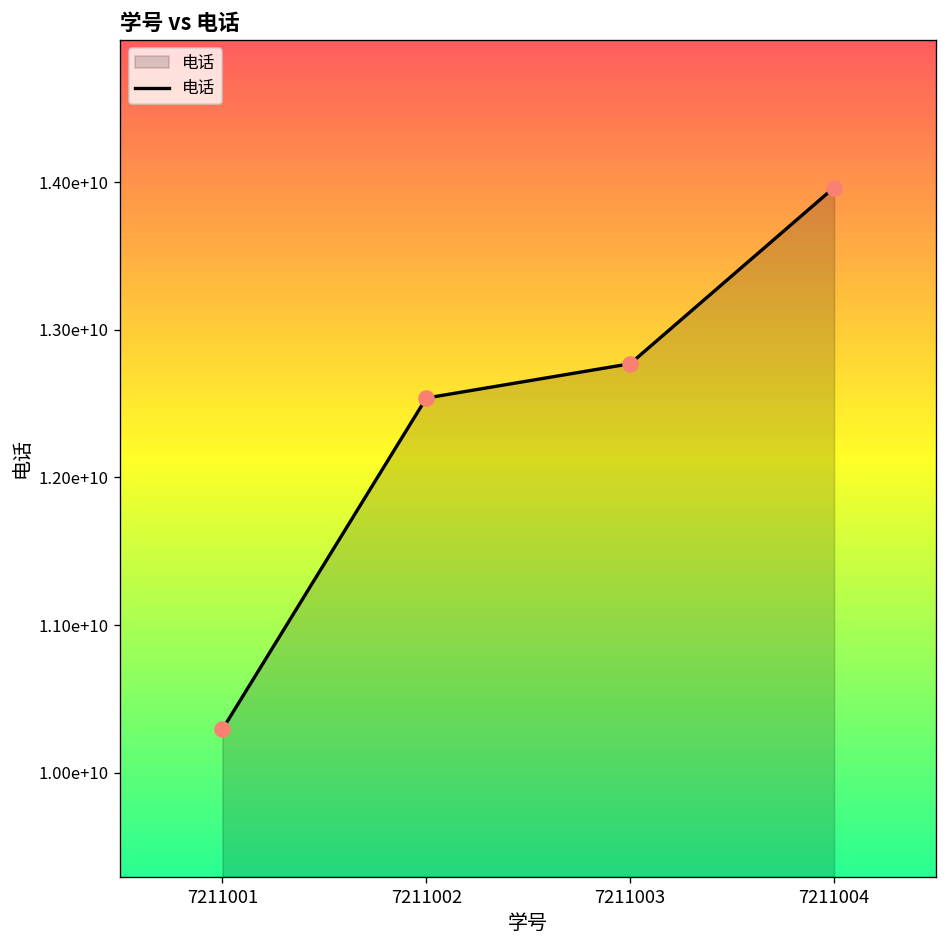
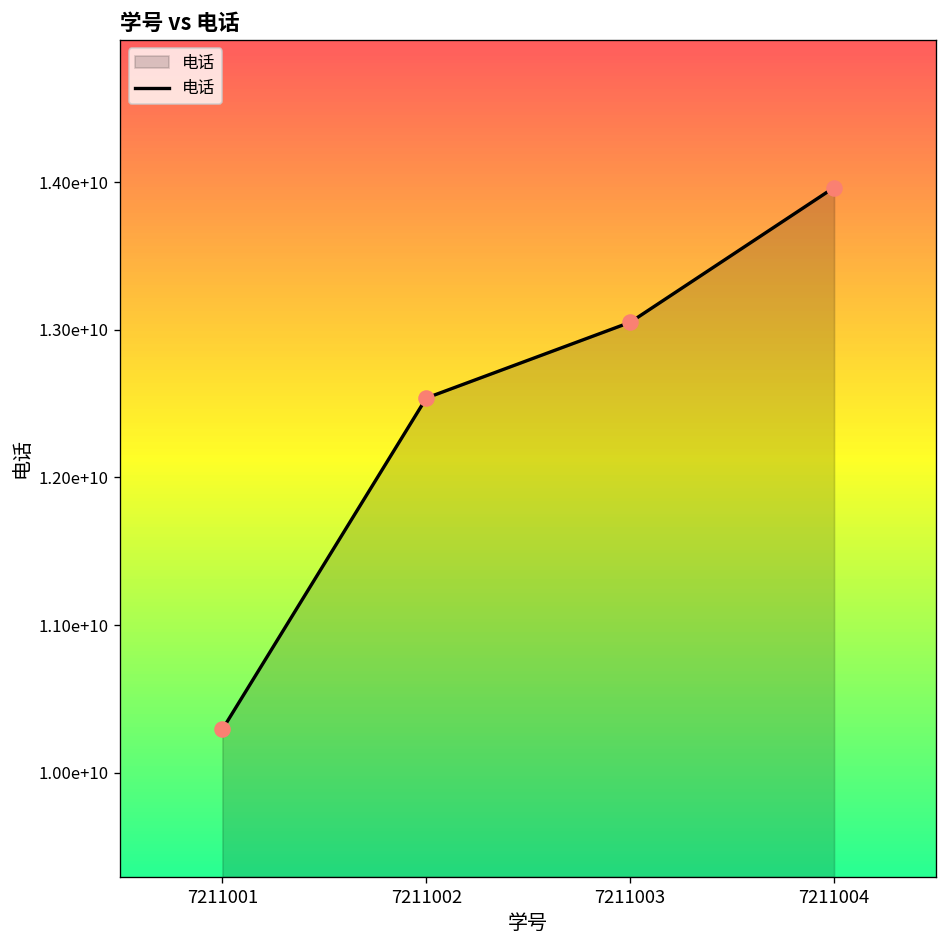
  {
    "7211001": 10290000000,
    "7211002": 12540000000,
-   "7211003": 12770000000,
+   "7211003": 13050000000,
    "7211004": 13970000000
  }
